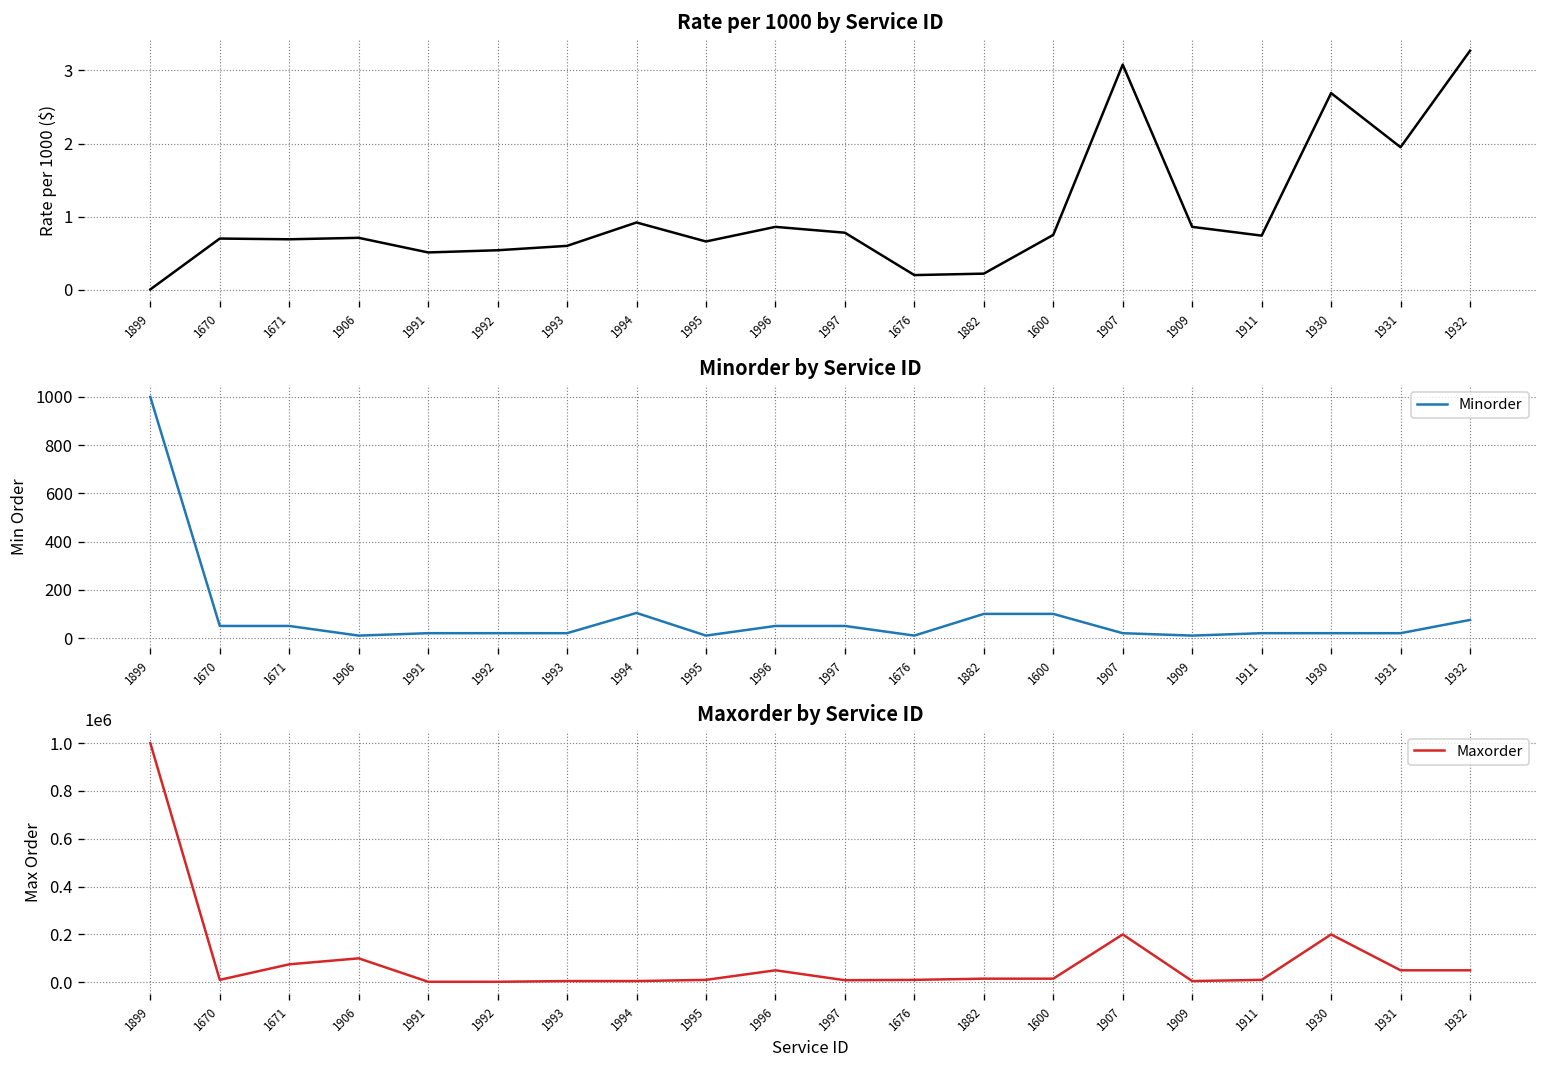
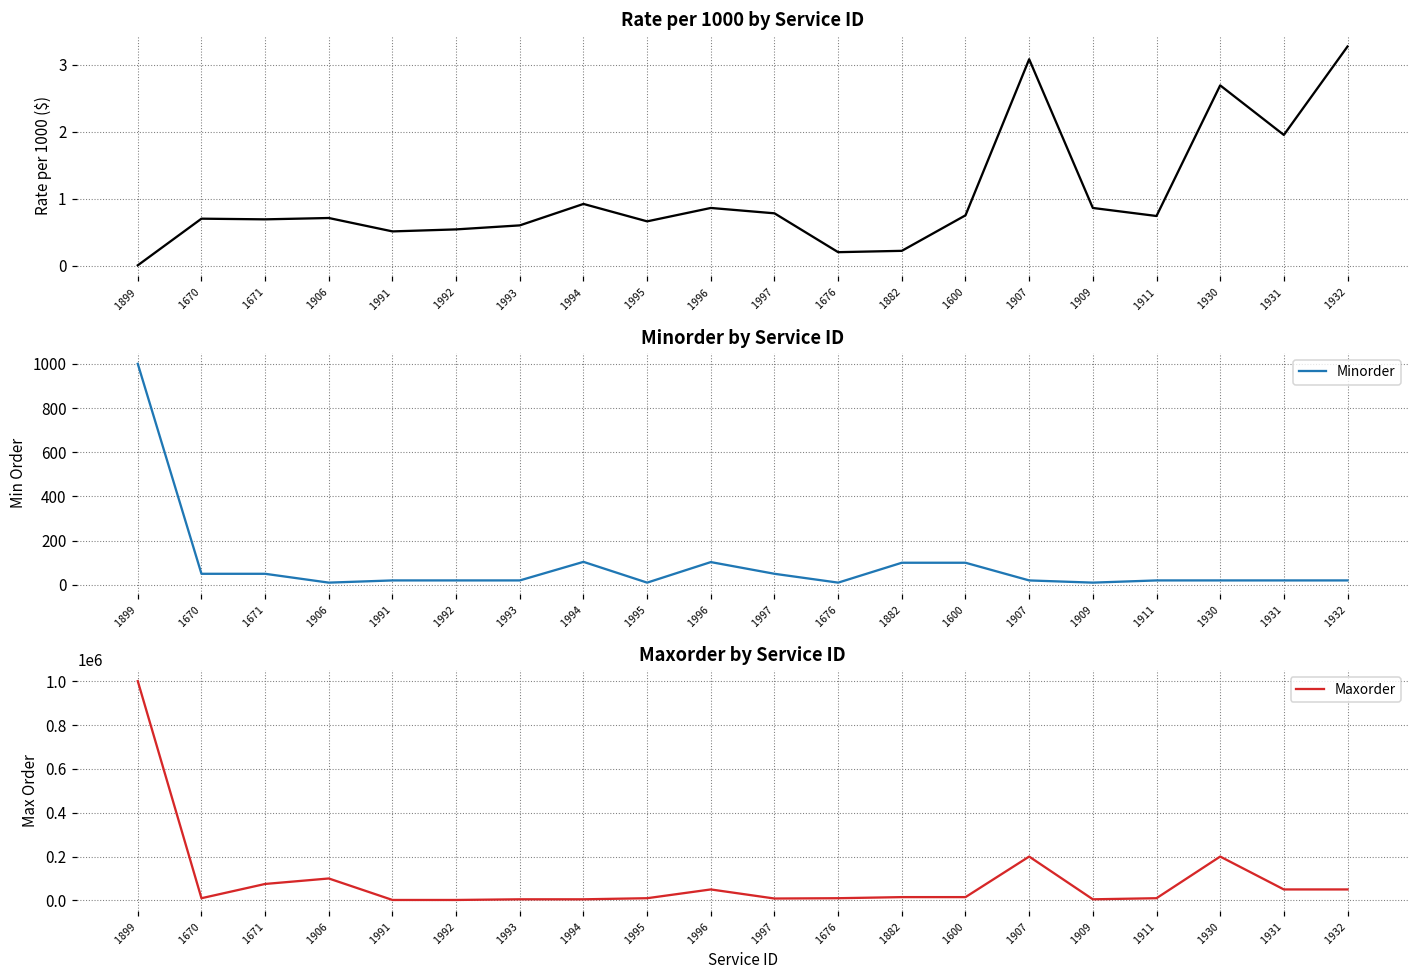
  {
    "Rate per 1000 by Service ID": {
      "1899": 0.0,
      "1670": 0.7,
      "1671": 0.7,
      "1906": 0.7,
      "1991": 0.5,
      "1992": 0.5,
      "1993": 0.6,
      "1994": 0.9,
      "1995": 0.7,
      "1996": 0.9,
      "1997": 0.8,
      "1676": 0.2,
      "1882": 0.2,
      "1600": 0.8,
      "1907": 3.1,
      "1909": 0.9,
      "1911": 0.7,
      "1930": 2.7,
      "1931": 2.0,
      "1932": 3.3
    },
    "Minorder by Service ID": {
      "1899": 1000,
      "1670": 50,
      "1671": 50,
      "1906": 10,
      "1991": 20,
      "1992": 20,
      "1993": 20,
      "1994": 100,
      "1995": 10,
-     "1996": 50,
+     "1996": 100,
      "1997": 50,
      "1676": 10,
      "1882": 100,
      "1600": 100,
      "1907": 20,
      "1909": 10,
      "1911": 20,
      "1930": 20,
      "1931": 20,
-     "1932": 80
+     "1932": 20
    },
    "Maxorder by Service ID": {
      "1899": 1000000,
      "1670": 10000,
      "1671": 80000,
      "1906": 100000,
      "1991": 0,
      "1992": 0,
      "1993": 10000,
      "1994": 10000,
      "1995": 10000,
      "1996": 50000,
      "1997": 10000,
      "1676": 10000,
      "1882": 20000,
      "1600": 20000,
      "1907": 200000,
      "1909": 10000,
      "1911": 10000,
      "1930": 200000,
      "1931": 50000,
      "1932": 50000
    }
  }
